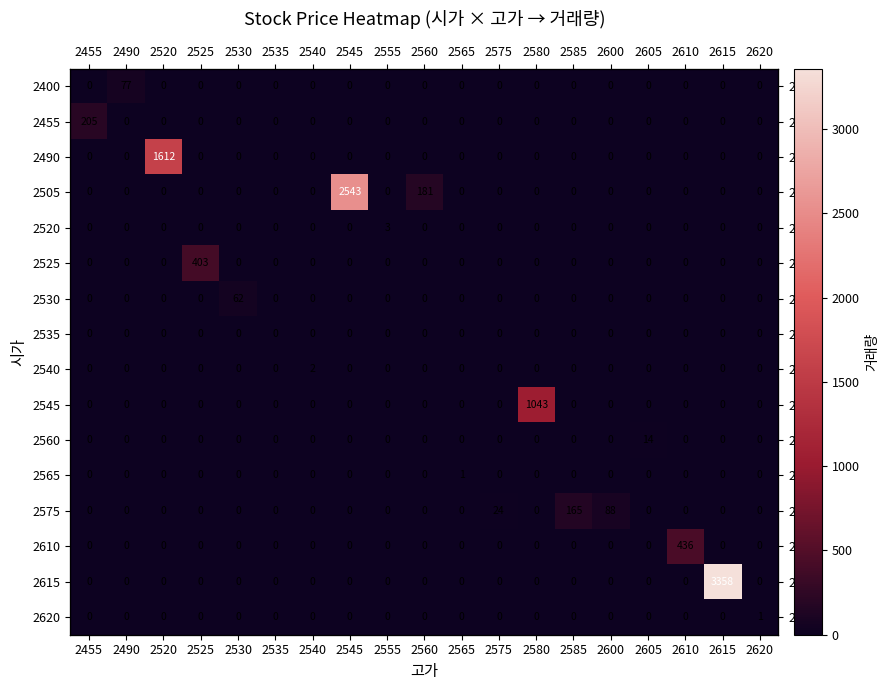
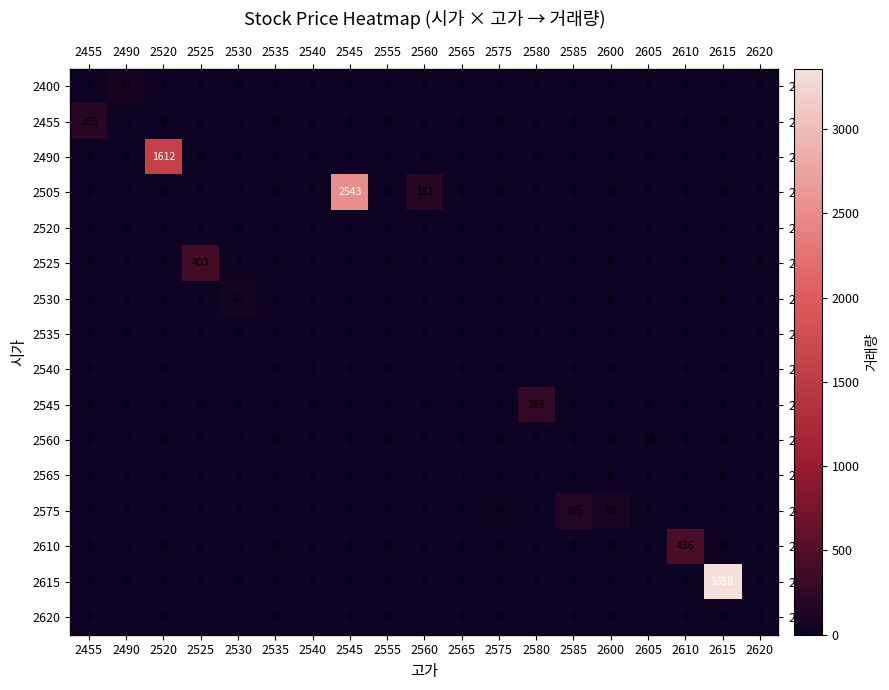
  {
    "2490": {
      "2520": 1612
    },
    "2505": {
      "2545": 2543
    },
    "2525": {
      "2525": 403
    },
    "2545": {
-     "2580": 1043
+     "2580": 286
    },
    "2610": {
      "2610": 436
    }
  }
